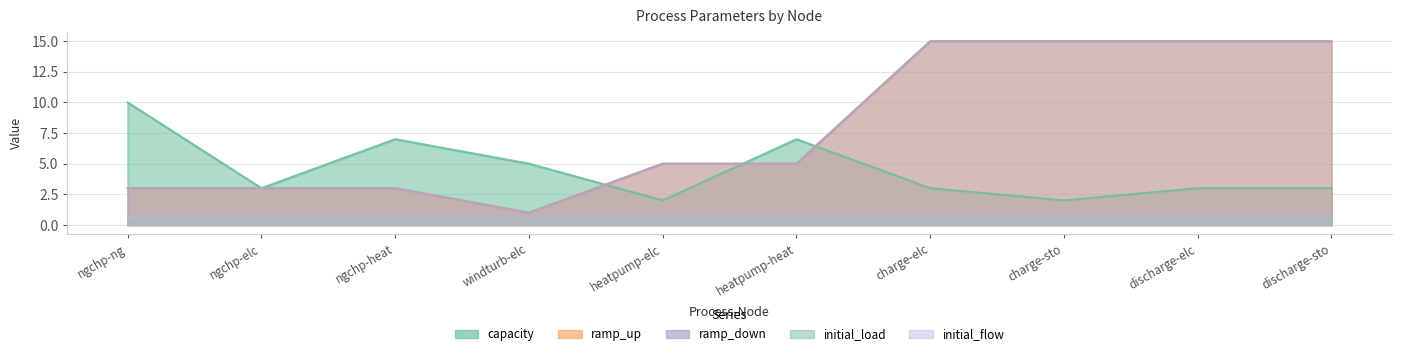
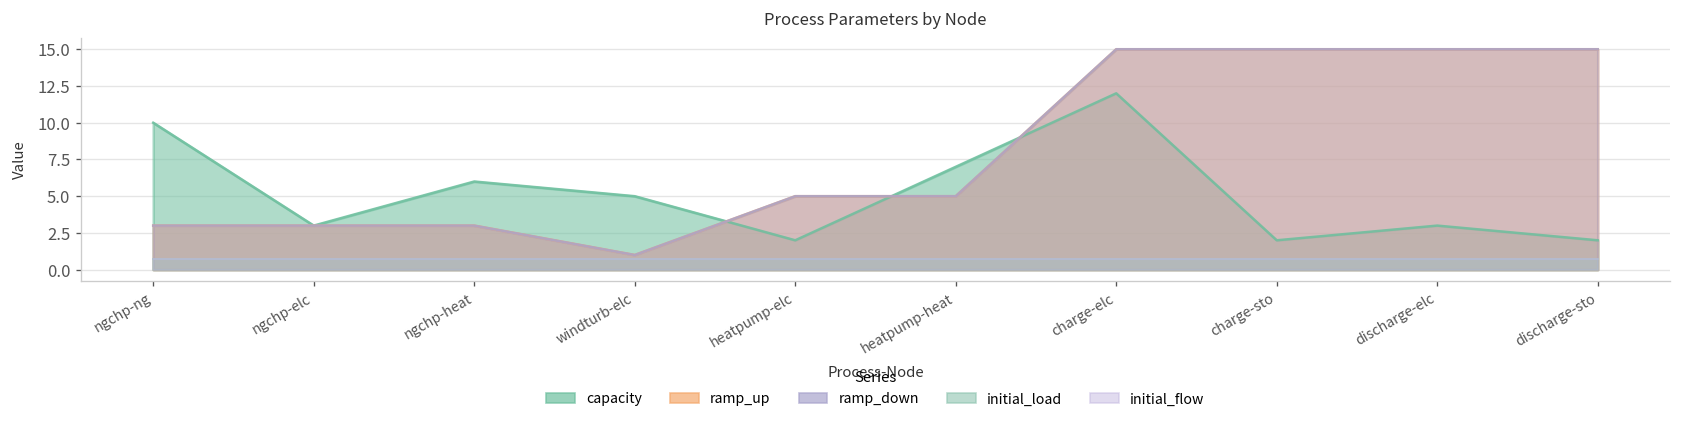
  {
    "capacity": {
      "ngchp-ng": 10,
-     "ngchp-heat": 7,
+     "ngchp-heat": 6,
      "windturb-elc": 5,
      "heatpump-elc": 2,
      "heatpump-heat": 7,
-     "charge-elc": 3,
+     "charge-elc": 12,
      "charge-sto": 2,
      "discharge-elc": 3,
-     "discharge-sto": 3
+     "discharge-sto": 2
    }
  }
